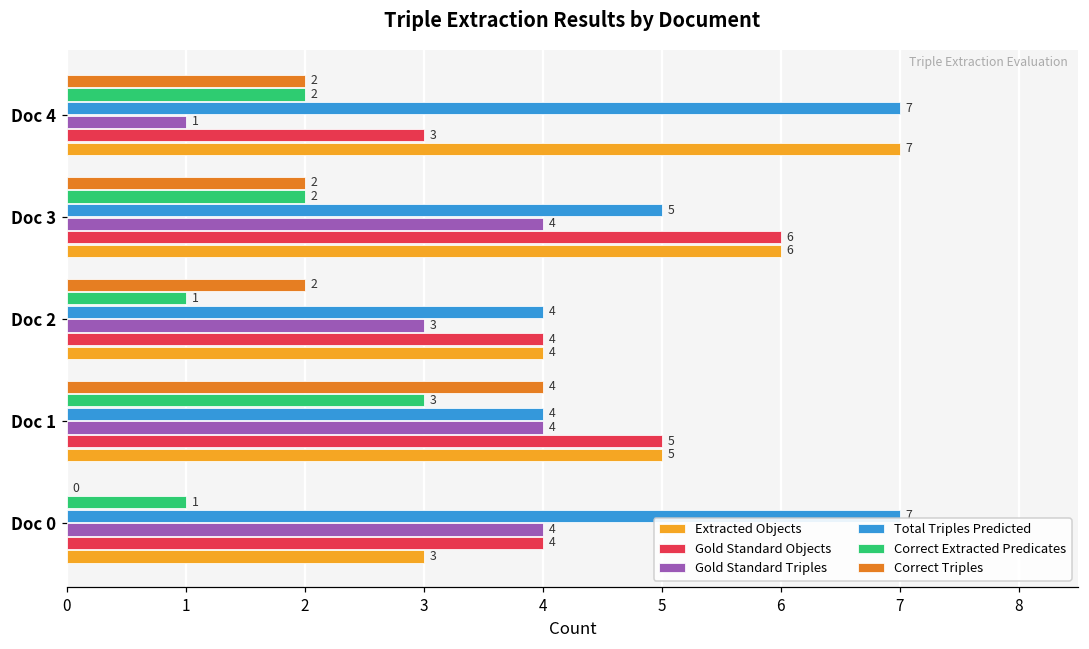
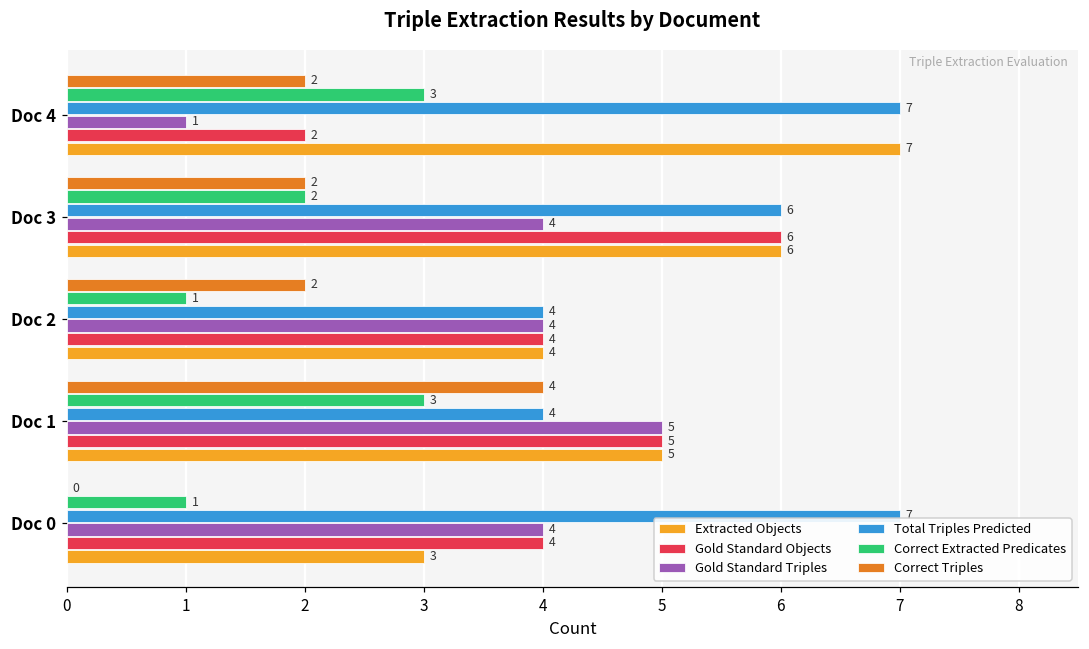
  {
    "Gold Standard Objects": {
-     "Doc 4": 3,
+     "Doc 4": 2,
      "Doc 3": 6,
      "Doc 2": 4,
      "Doc 1": 5,
      "Doc 0": 4
    },
    "Gold Standard Triples": {
      "Doc 4": 1,
      "Doc 3": 4,
-     "Doc 2": 3,
-     "Doc 1": 4,
+     "Doc 2": 4,
+     "Doc 1": 5,
      "Doc 0": 4
    },
    "Total Triples Predicted": {
      "Doc 4": 7,
-     "Doc 3": 5,
+     "Doc 3": 6,
      "Doc 2": 4,
      "Doc 1": 4
    },
    "Correct Extracted Predicates": {
-     "Doc 4": 2,
+     "Doc 4": 3,
      "Doc 3": 2,
      "Doc 2": 1,
      "Doc 1": 3,
      "Doc 0": 1
    }
  }
